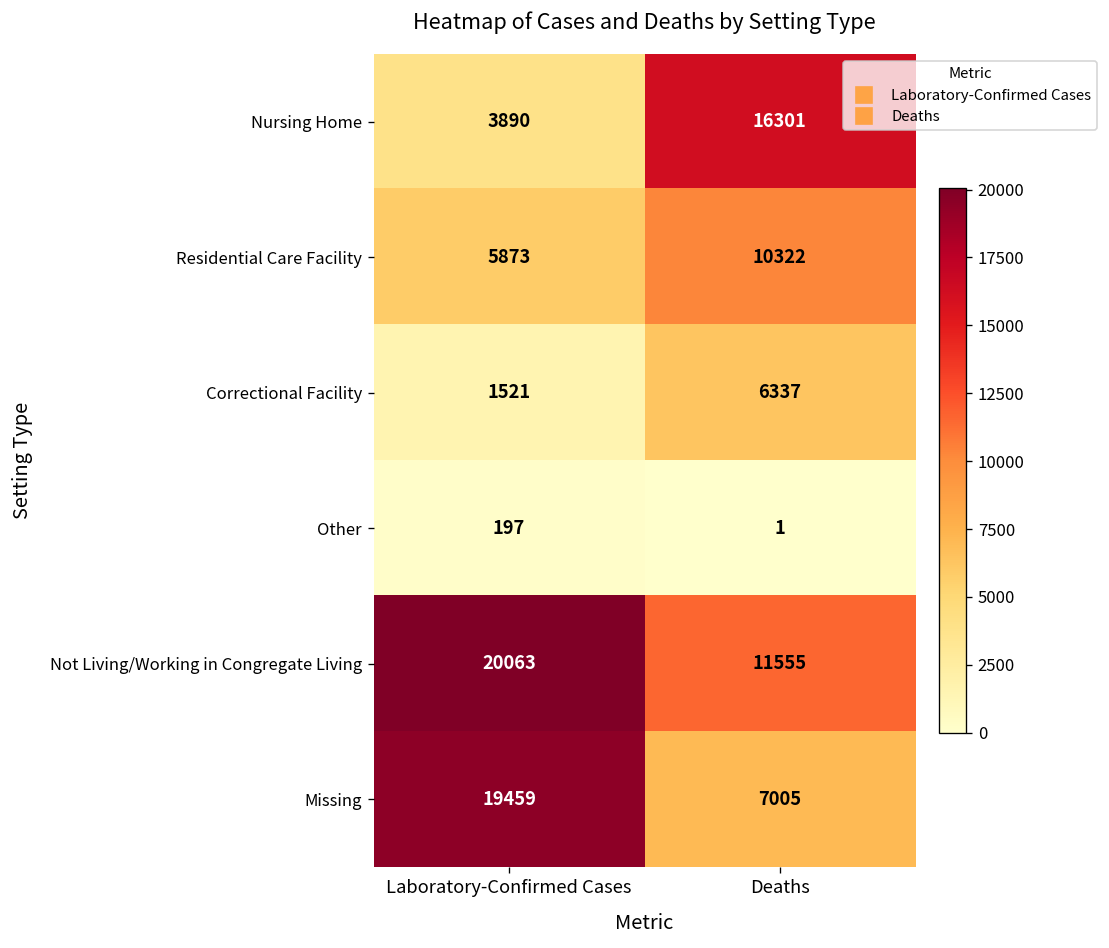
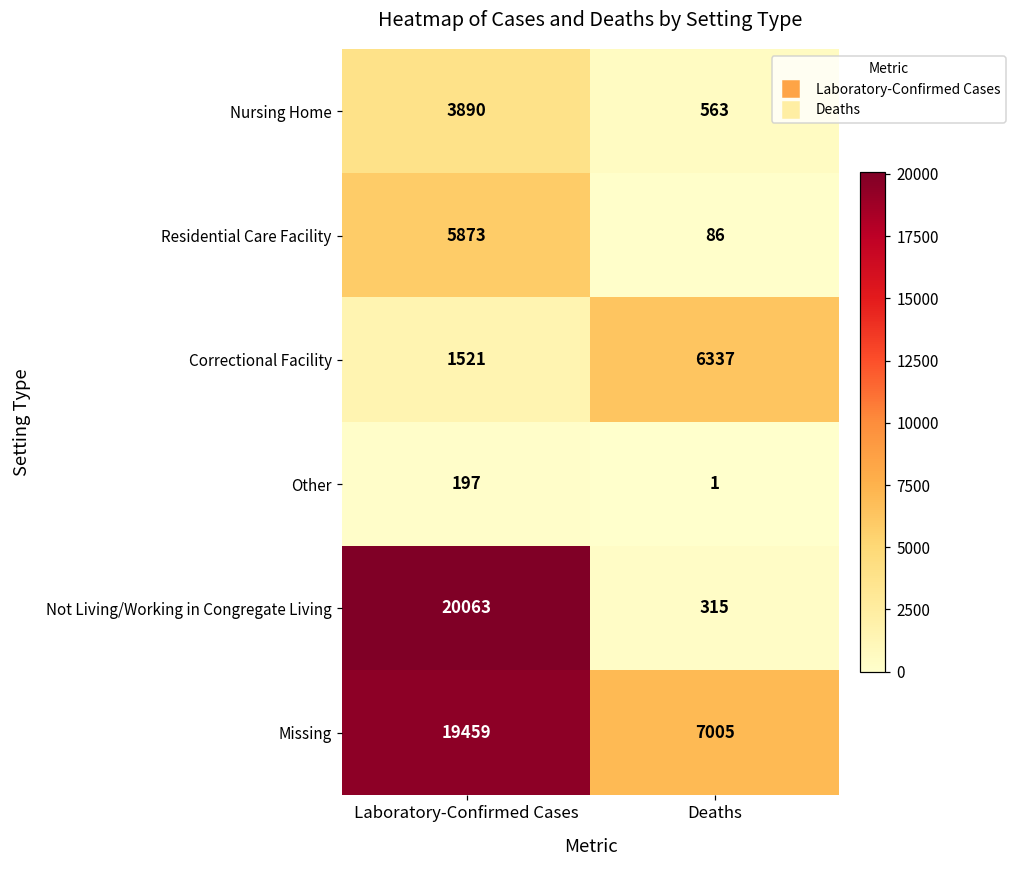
  {
    "Nursing Home": {
      "Laboratory-Confirmed Cases": 3890,
-     "Deaths": 16301
+     "Deaths": 563
    },
    "Residential Care Facility": {
      "Laboratory-Confirmed Cases": 5873,
-     "Deaths": 10322
+     "Deaths": 86
    },
    "Correctional Facility": {
      "Laboratory-Confirmed Cases": 1521,
      "Deaths": 6337
    },
    "Other": {
      "Laboratory-Confirmed Cases": 197,
      "Deaths": 1
    },
    "Not Living/Working in Congregate Living": {
      "Laboratory-Confirmed Cases": 20063,
-     "Deaths": 11555
+     "Deaths": 315
    },
    "Missing": {
      "Laboratory-Confirmed Cases": 19459,
      "Deaths": 7005
    }
  }
